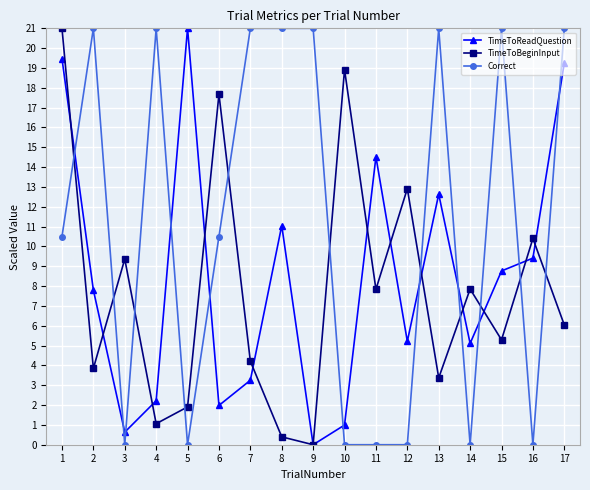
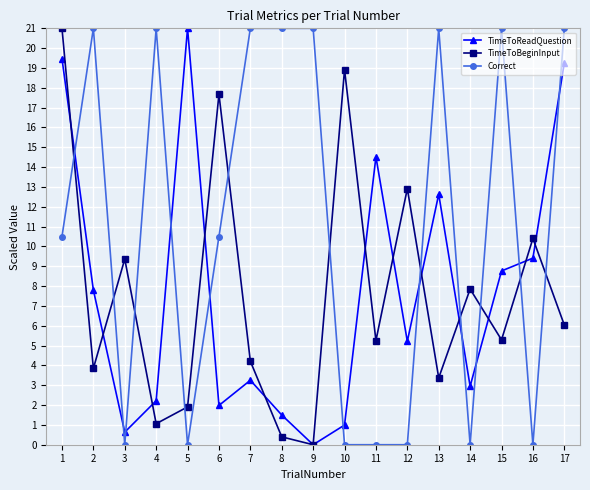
  {
    "TimeToReadQuestion": {
      "1": 19.5,
      "2": 7.8,
      "3": 0.6,
      "4": 2.2,
      "5": 21.0,
      "6": 2.0,
      "7": 3.3,
-     "8": 11.1,
+     "8": 1.5,
      "10": 1.0,
      "11": 14.5,
      "12": 5.2,
      "13": 12.6,
-     "14": 5.1,
+     "14": 2.9,
      "15": 8.8,
      "16": 9.4
    },
    "TimeToBeginInput": {
      "1": 21.0,
      "2": 3.9,
      "3": 9.4,
      "4": 1.1,
      "5": 1.9,
      "6": 17.7,
      "7": 4.2,
      "8": 0.4,
      "10": 18.9,
-     "11": 7.8,
+     "11": 5.3,
      "12": 12.9,
      "13": 3.4,
      "14": 7.9,
      "15": 5.3,
      "16": 10.4,
      "17": 6.0
    },
    "Correct": {
      "1": 10.5,
      "2": 21.0,
      "3": 0.0,
      "4": 21.0,
      "5": 0.0,
      "6": 10.5,
      "7": 21.0,
      "8": 21.0,
      "9": 21.0,
      "10": 0.0,
      "11": 0.0,
      "12": 0.0,
      "13": 21.0,
      "14": 0.0,
      "15": 21.0,
      "16": 0.0,
      "17": 21.0
    }
  }
